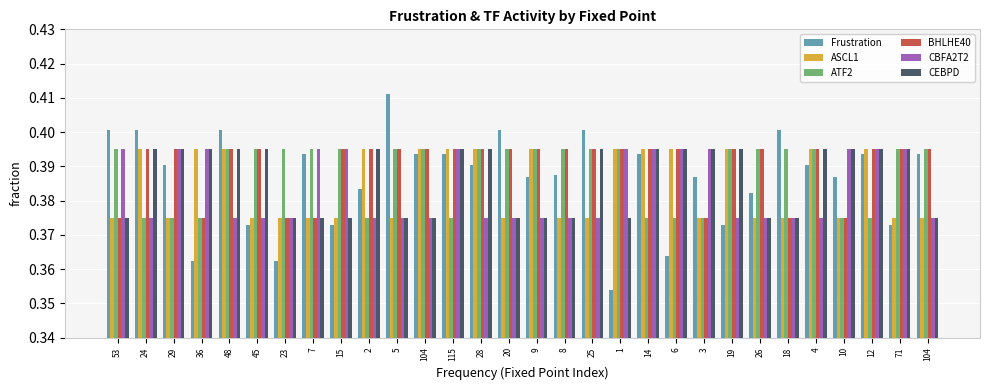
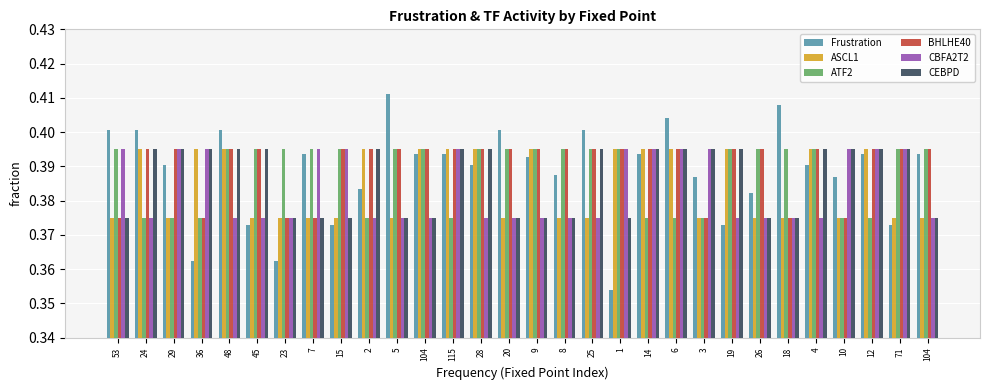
  {
    "Frustration": {
      "53": 0.401,
      "24": 0.401,
      "29": 0.390,
      "36": 0.362,
      "48": 0.401,
      "45": 0.373,
      "23": 0.362,
      "7": 0.394,
      "15": 0.373,
      "2": 0.383,
      "5": 0.411,
      "115": 0.394,
      "28": 0.390,
      "20": 0.401,
-     "9": 0.387,
+     "9": 0.393,
      "8": 0.388,
      "25": 0.401,
      "1": 0.354,
      "14": 0.394,
-     "6": 0.364,
+     "6": 0.404,
      "3": 0.387,
      "19": 0.373,
      "26": 0.382,
-     "18": 0.401,
+     "18": 0.408,
      "4": 0.390,
      "10": 0.387,
      "12": 0.394,
      "71": 0.373
    },
    "ASCL1": {
      "53": 0.375,
      "24": 0.395,
      "29": 0.375,
      "36": 0.395,
      "48": 0.395,
      "45": 0.375,
      "23": 0.375,
      "7": 0.375,
      "15": 0.375,
      "2": 0.395,
      "5": 0.375,
      "115": 0.395,
      "28": 0.395,
      "20": 0.375,
      "9": 0.395,
      "8": 0.375,
      "25": 0.375,
      "1": 0.395,
      "14": 0.395,
      "6": 0.395,
      "3": 0.375,
      "19": 0.395,
      "26": 0.375,
      "18": 0.375,
      "4": 0.395,
      "10": 0.375,
      "12": 0.395,
      "71": 0.375
    },
    "ATF2": {
      "53": 0.395,
      "24": 0.375,
      "29": 0.375,
      "36": 0.375,
      "48": 0.395,
      "45": 0.395,
      "23": 0.395,
      "7": 0.395,
      "15": 0.395,
      "2": 0.375,
      "5": 0.395,
      "115": 0.375,
      "28": 0.395,
      "20": 0.395,
      "9": 0.395,
      "8": 0.395,
      "25": 0.395,
      "1": 0.395,
      "14": 0.375,
      "6": 0.375,
      "3": 0.375,
      "19": 0.395,
      "26": 0.395,
      "18": 0.395,
      "4": 0.395,
      "10": 0.375,
      "12": 0.375,
      "71": 0.395
    },
    "BHLHE40": {
      "53": 0.375,
      "24": 0.395,
      "29": 0.395,
      "36": 0.375,
      "48": 0.395,
      "45": 0.395,
      "23": 0.375,
      "7": 0.375,
      "15": 0.395,
      "2": 0.395,
      "5": 0.395,
      "115": 0.395,
      "28": 0.395,
      "20": 0.395,
      "9": 0.395,
      "8": 0.395,
      "25": 0.395,
      "1": 0.395,
      "14": 0.395,
      "6": 0.395,
      "3": 0.375,
      "19": 0.395,
      "26": 0.395,
      "18": 0.375,
      "4": 0.395,
      "10": 0.375,
      "12": 0.395,
      "71": 0.395
    },
    "CBFA2T2": {
      "53": 0.395,
      "24": 0.375,
      "29": 0.395,
      "36": 0.395,
      "48": 0.375,
      "45": 0.375,
      "23": 0.375,
      "7": 0.395,
      "15": 0.395,
      "2": 0.375,
      "5": 0.375,
      "115": 0.395,
      "28": 0.375,
      "20": 0.375,
      "9": 0.375,
      "8": 0.375,
      "25": 0.375,
      "1": 0.395,
      "14": 0.395,
      "6": 0.395,
      "3": 0.395,
      "19": 0.375,
      "26": 0.375,
      "18": 0.375,
      "4": 0.375,
      "10": 0.395,
      "12": 0.395,
      "71": 0.395
    },
    "CEBPD": {
      "53": 0.375,
      "24": 0.395,
      "29": 0.395,
      "36": 0.395,
      "48": 0.395,
      "45": 0.395,
      "23": 0.375,
      "7": 0.375,
      "15": 0.375,
      "2": 0.395,
      "5": 0.375,
      "115": 0.395,
      "28": 0.395,
      "20": 0.375,
      "9": 0.375,
      "8": 0.375,
      "25": 0.395,
      "1": 0.375,
      "14": 0.395,
      "6": 0.395,
      "3": 0.395,
      "19": 0.395,
      "26": 0.375,
      "18": 0.375,
      "4": 0.395,
      "10": 0.395,
      "12": 0.395,
      "71": 0.395
    }
  }
